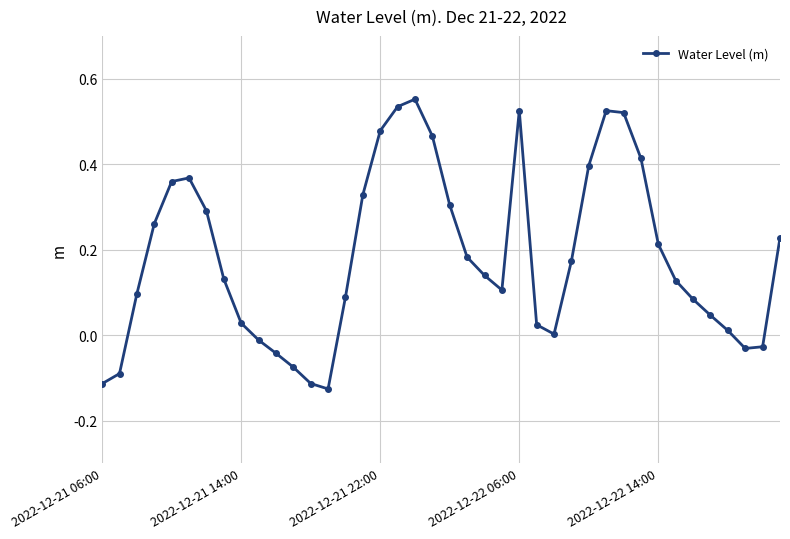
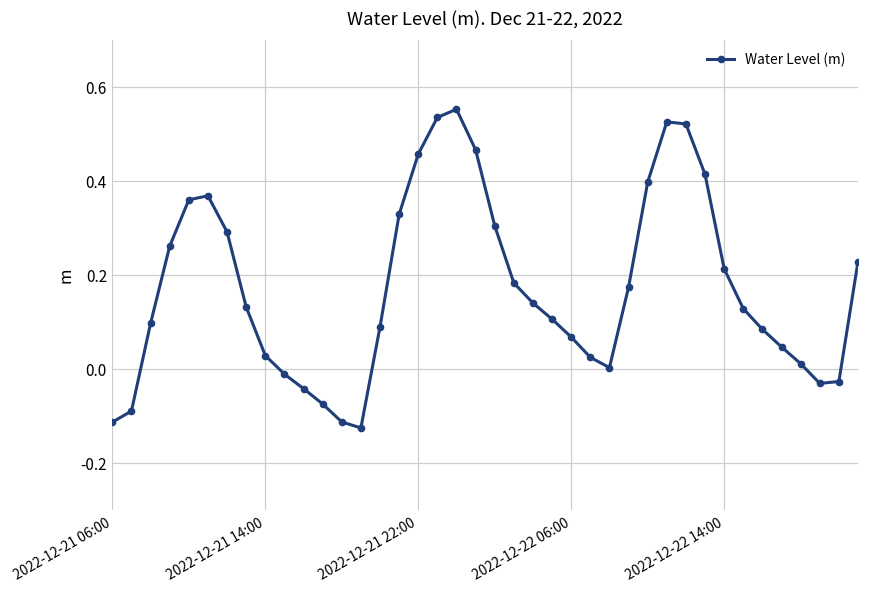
  {
    "2022-12-21 06:00": -0.11,
    "2022-12-21 14:00": 0.03,
-   "2022-12-21 22:00": 0.48,
-   "2022-12-22 06:00": 0.53,
+   "2022-12-21 22:00": 0.46,
+   "2022-12-22 06:00": 0.07,
    "2022-12-22 14:00": 0.21
  }
